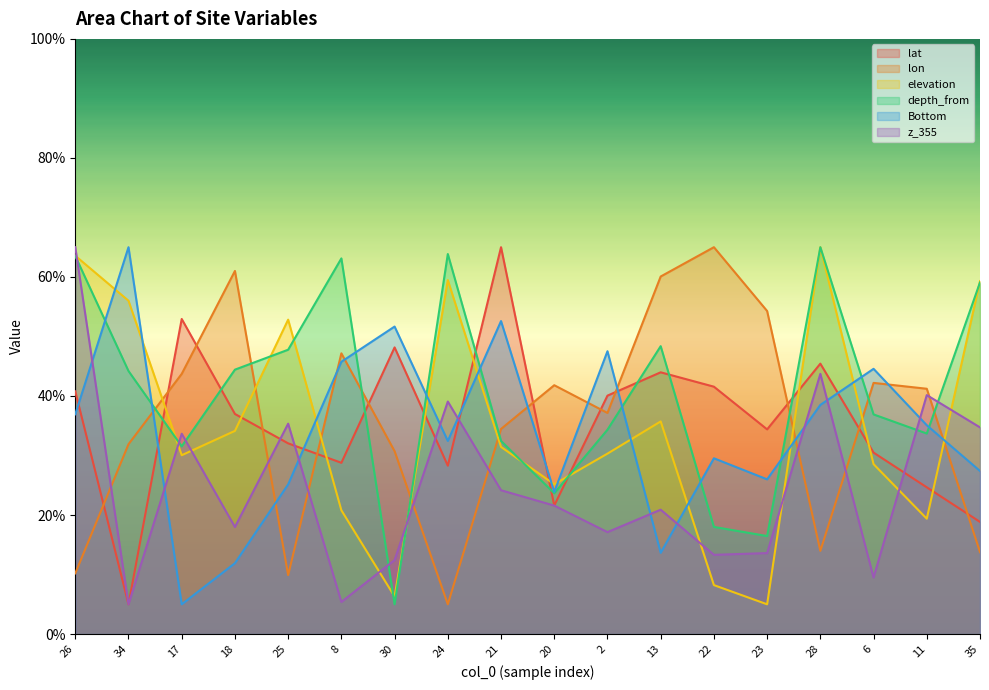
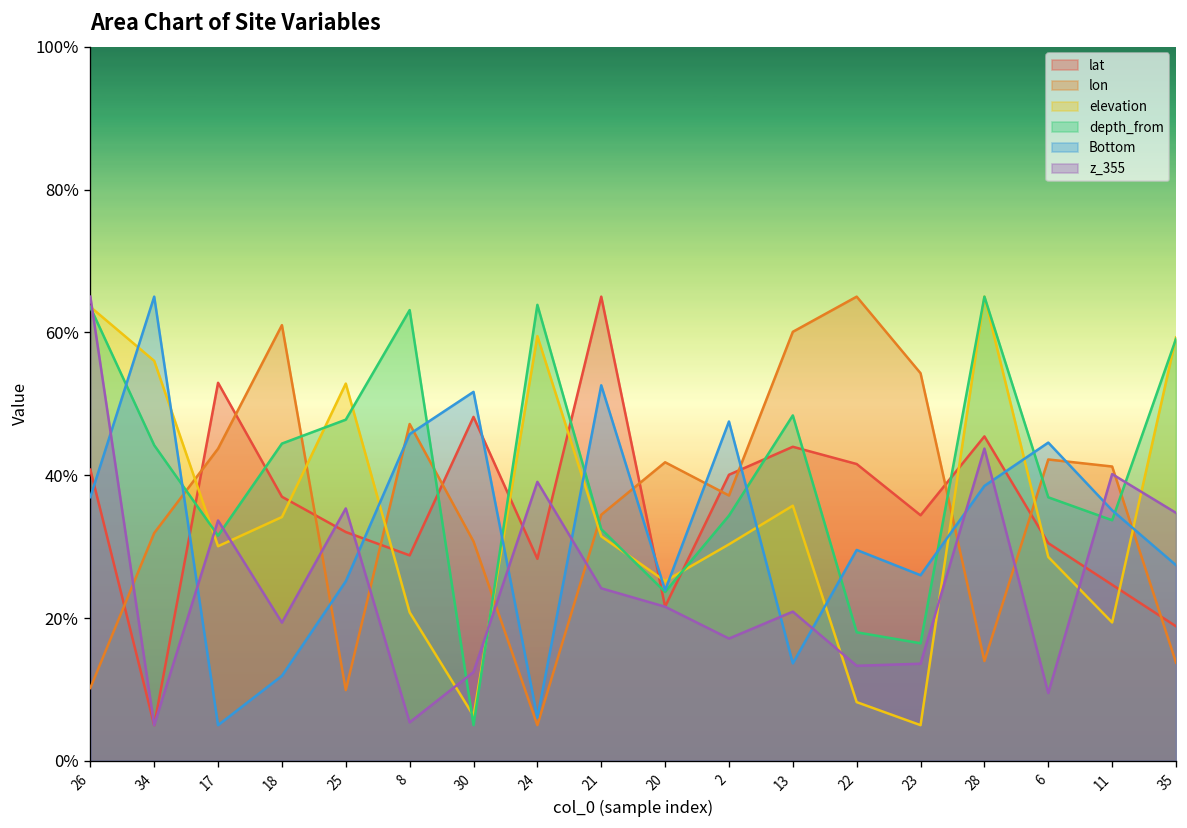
  {
    "depth_from": {
      "34": "44%",
      "17": "32%",
      "18": "44%",
      "25": "48%",
      "8": "63%",
      "30": "5%",
      "24": "64%",
      "21": "32%",
      "2": "34%",
      "13": "48%",
      "22": "18%",
      "23": "16%",
      "6": "37%",
      "11": "34%"
    },
    "Bottom": {
      "26": "37%",
      "34": "65%",
      "17": "5%",
      "18": "12%",
      "25": "25%",
      "8": "46%",
      "30": "52%",
-     "24": "32%",
+     "24": "6%",
      "21": "53%",
      "2": "48%",
      "13": "14%",
      "22": "30%",
      "23": "26%",
      "28": "39%",
      "6": "45%",
      "11": "35%",
      "35": "27%"
    },
    "z_355": {
      "26": "65%",
      "17": "34%",
-     "18": "18%",
+     "18": "19%",
      "25": "35%",
      "8": "5%",
      "30": "12%",
      "24": "39%",
      "21": "24%",
      "2": "17%",
      "13": "21%",
      "22": "13%",
      "23": "14%",
      "28": "44%",
      "6": "9%",
      "11": "40%",
      "35": "35%"
    }
  }
